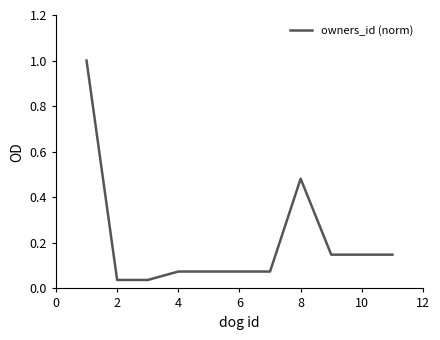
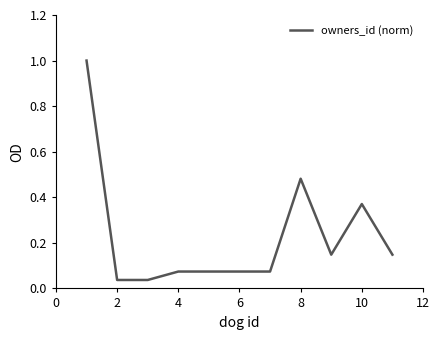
  {
    "2": 0.04,
    "4": 0.07,
    "6": 0.07,
    "8": 0.48,
-   "10": 0.15
+   "10": 0.37
  }
